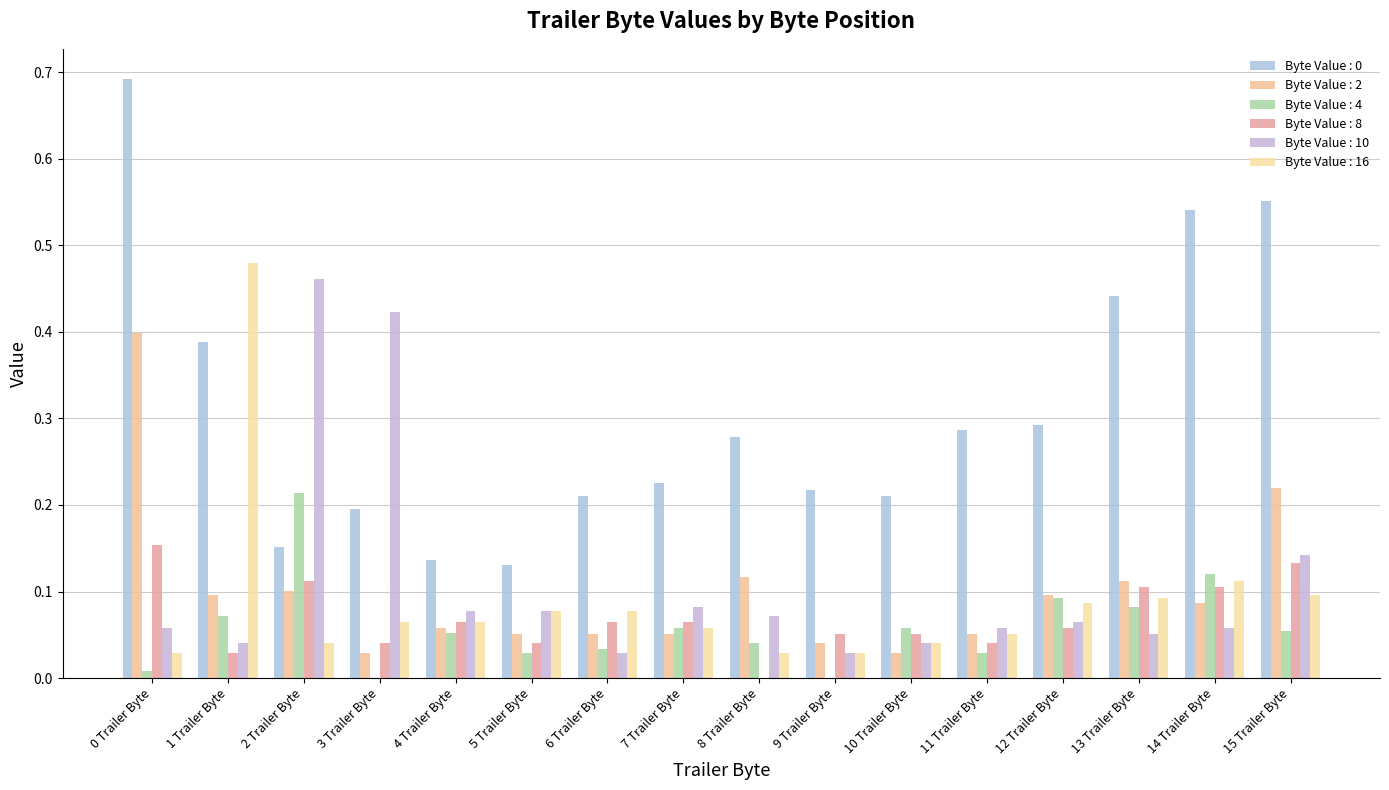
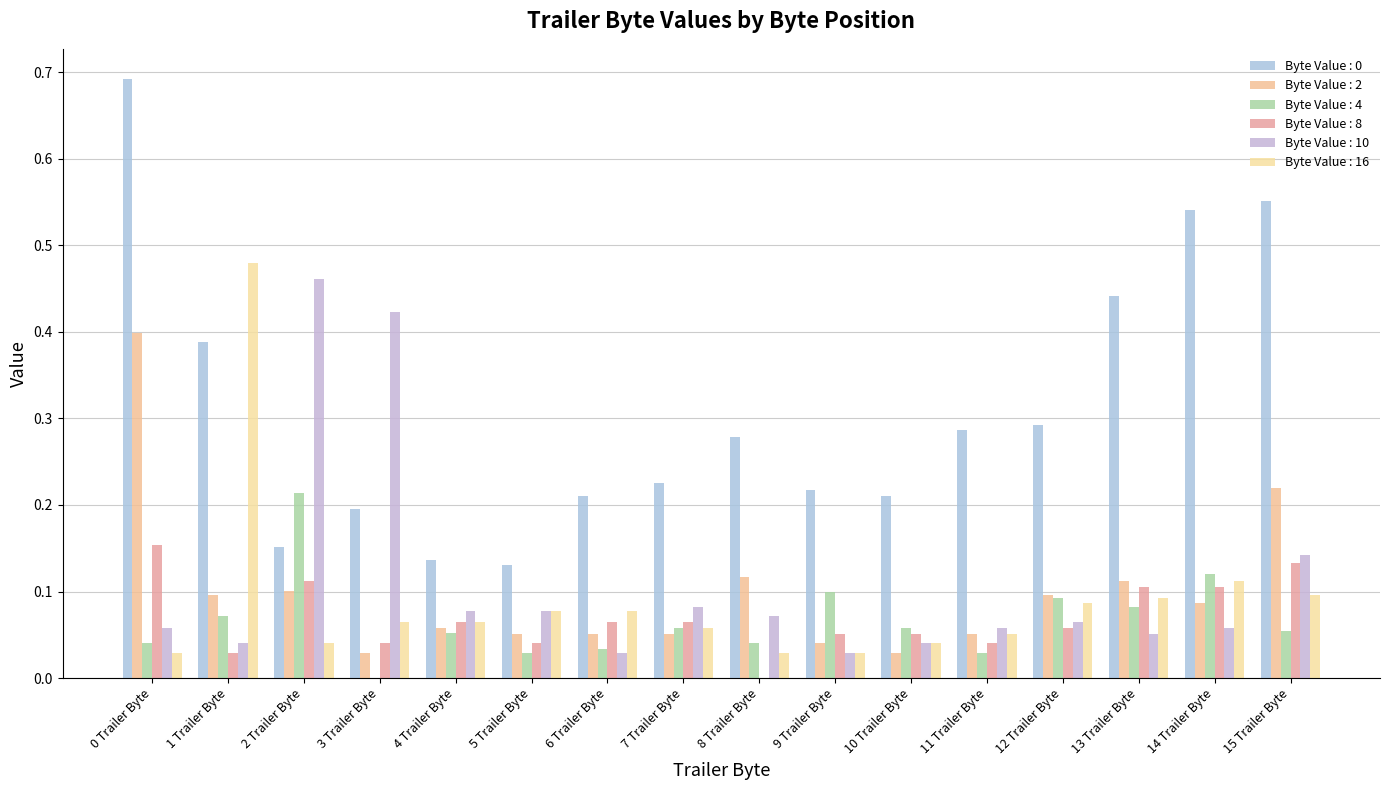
  {
    "Byte Value : 4": {
-     "0 Trailer Byte": 0.01,
+     "0 Trailer Byte": 0.04,
      "1 Trailer Byte": 0.07,
      "2 Trailer Byte": 0.21,
      "3 Trailer Byte": 0.00,
      "4 Trailer Byte": 0.05,
      "5 Trailer Byte": 0.03,
      "6 Trailer Byte": 0.03,
      "7 Trailer Byte": 0.06,
      "8 Trailer Byte": 0.04,
-     "9 Trailer Byte": 0.0,
+     "9 Trailer Byte": 0.1,
      "10 Trailer Byte": 0.06,
      "11 Trailer Byte": 0.03,
      "12 Trailer Byte": 0.09,
      "13 Trailer Byte": 0.08,
      "14 Trailer Byte": 0.12,
      "15 Trailer Byte": 0.05
    }
  }
